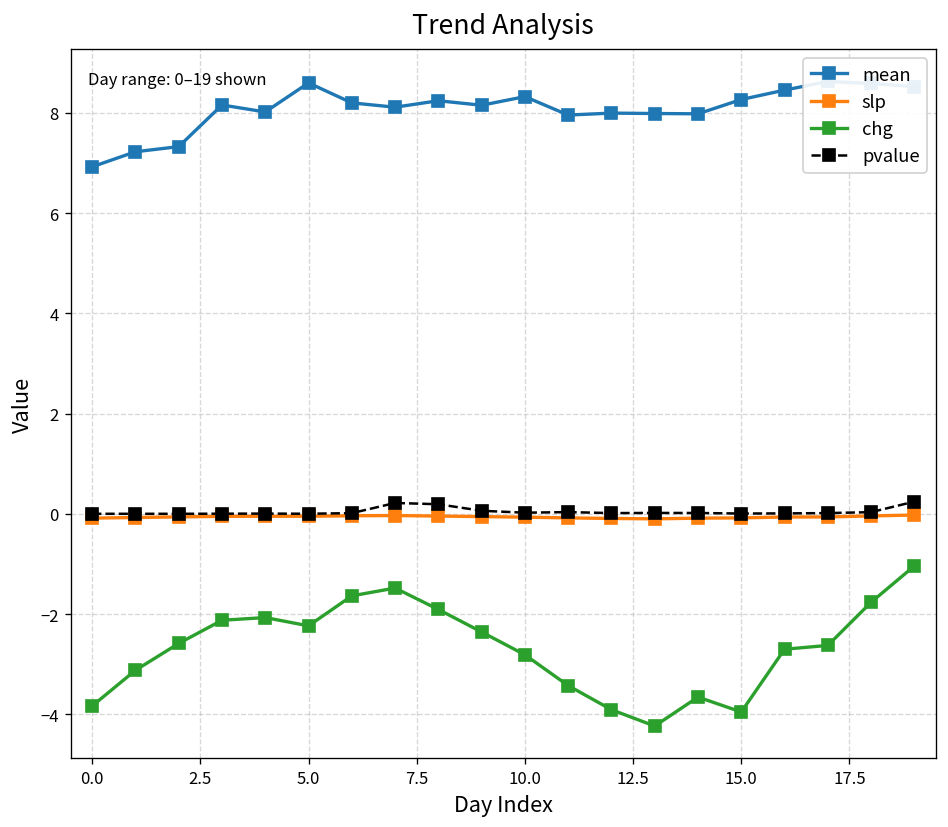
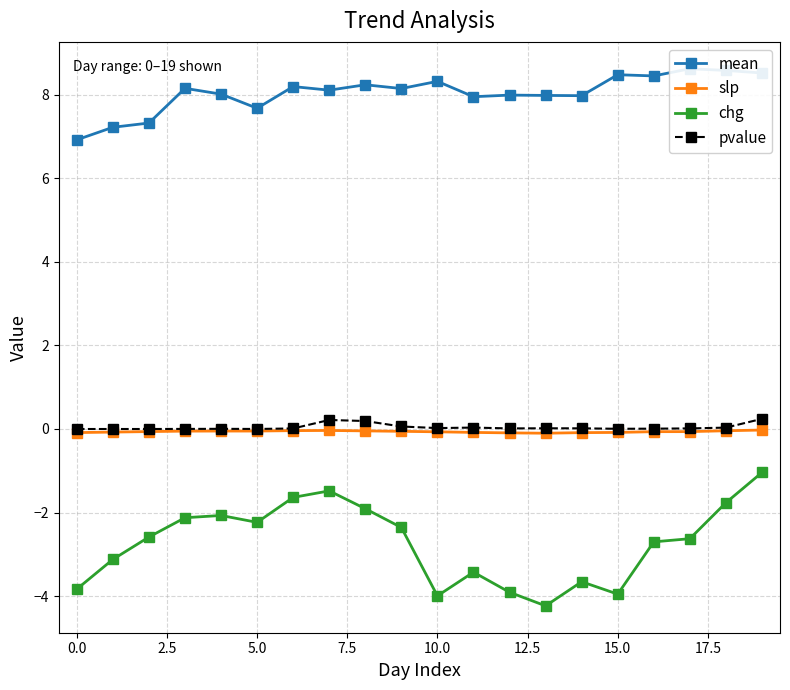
  {
    "mean": {
      "0.0": 6.9,
-     "5.0": 8.6,
+     "5.0": 7.7,
      "10.0": 8.3,
-     "15.0": 8.3
+     "15.0": 8.5
    },
    "slp": {
      "0.0": -0.1,
      "10.0": -0.1,
      "15.0": -0.1
    },
    "chg": {
      "0.0": -3.8,
      "5.0": -2.2,
-     "10.0": -2.8,
+     "10.0": -4.0,
      "15.0": -4.0
    },
    "pvalue": {
      "0.0": 0.0,
      "10.0": 0.0,
      "15.0": 0.0
    }
  }
